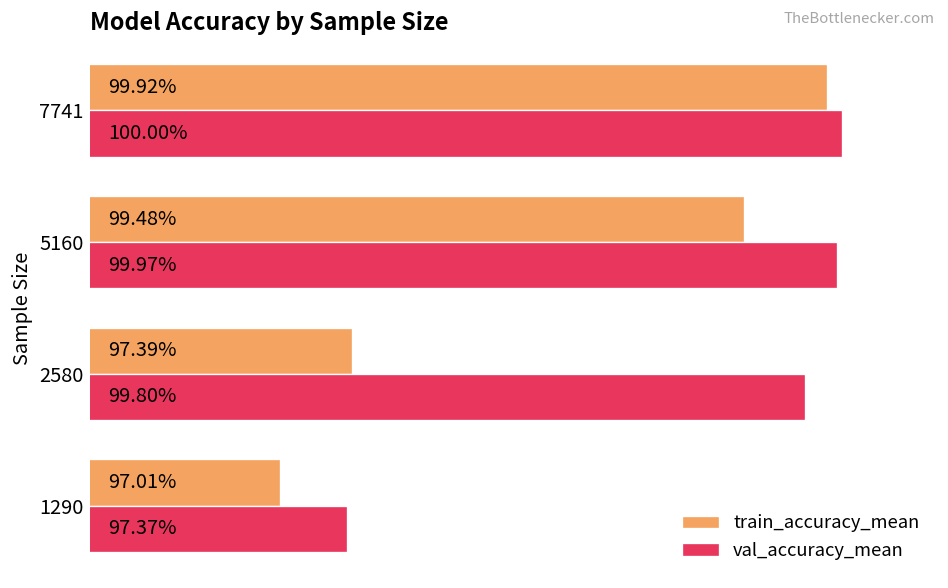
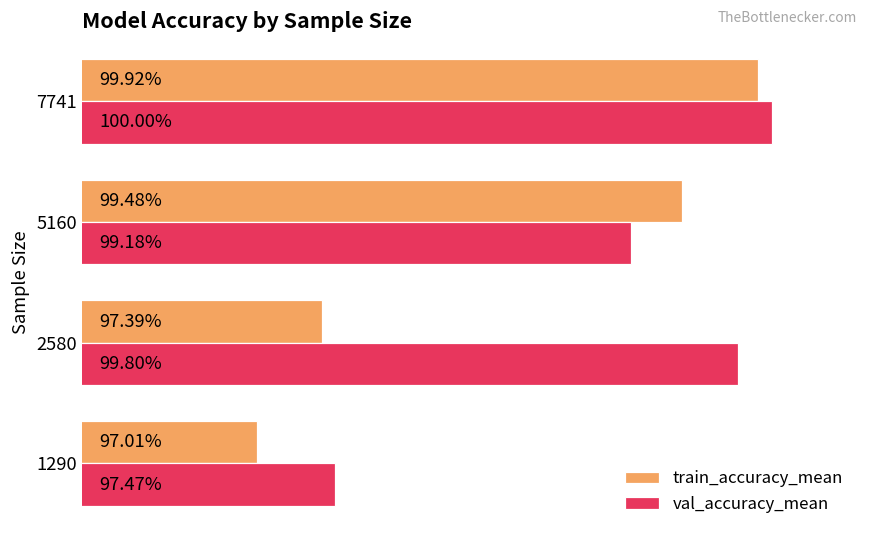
  {
    "train_accuracy_mean": {
      "7741": "99.92%",
      "5160": "99.48%",
      "2580": "97.39%",
      "1290": "97.01%"
    },
    "val_accuracy_mean": {
      "7741": "100.00%",
-     "5160": "99.97%",
+     "5160": "99.18%",
      "2580": "99.80%",
-     "1290": "97.37%"
+     "1290": "97.47%"
    }
  }
